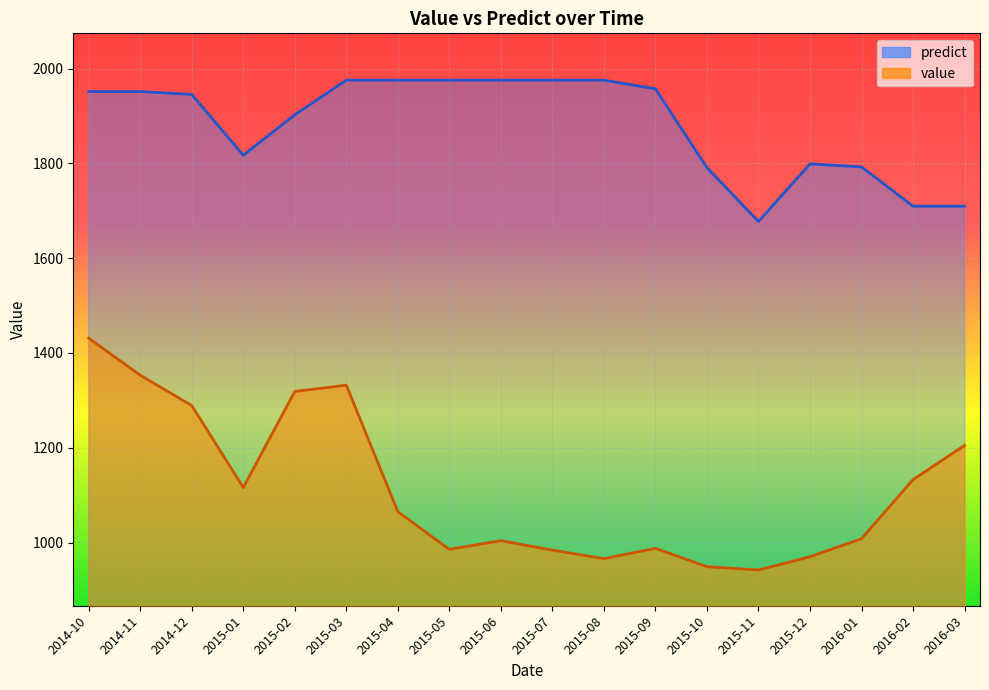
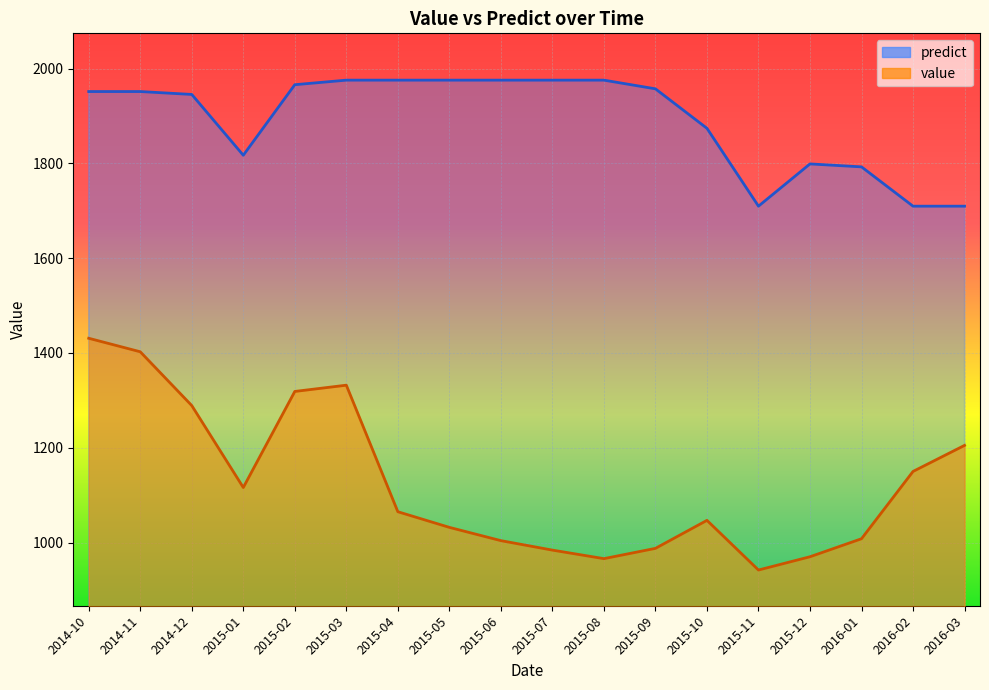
  {
    "predict": {
      "2014-10": 1950,
      "2014-11": 1950,
      "2014-12": 1950,
      "2015-01": 1820,
-     "2015-02": 1900,
+     "2015-02": 1970,
      "2015-03": 1980,
      "2015-04": 1980,
      "2015-05": 1980,
      "2015-06": 1980,
      "2015-07": 1980,
      "2015-08": 1980,
      "2015-09": 1960,
-     "2015-10": 1790,
-     "2015-11": 1680,
+     "2015-10": 1870,
+     "2015-11": 1710,
      "2015-12": 1800,
      "2016-01": 1790,
      "2016-02": 1710,
      "2016-03": 1710
    },
    "value": {
      "2014-10": 1430,
-     "2014-11": 1350,
+     "2014-11": 1400,
      "2014-12": 1290,
      "2015-01": 1120,
      "2015-02": 1320,
      "2015-03": 1330,
      "2015-04": 1070,
-     "2015-05": 990,
+     "2015-05": 1030,
      "2015-06": 1000,
      "2015-07": 980,
      "2015-08": 970,
      "2015-09": 990,
-     "2015-10": 950,
+     "2015-10": 1050,
      "2015-11": 940,
      "2015-12": 970,
      "2016-01": 1010,
-     "2016-02": 1130,
+     "2016-02": 1150,
      "2016-03": 1210
    }
  }
